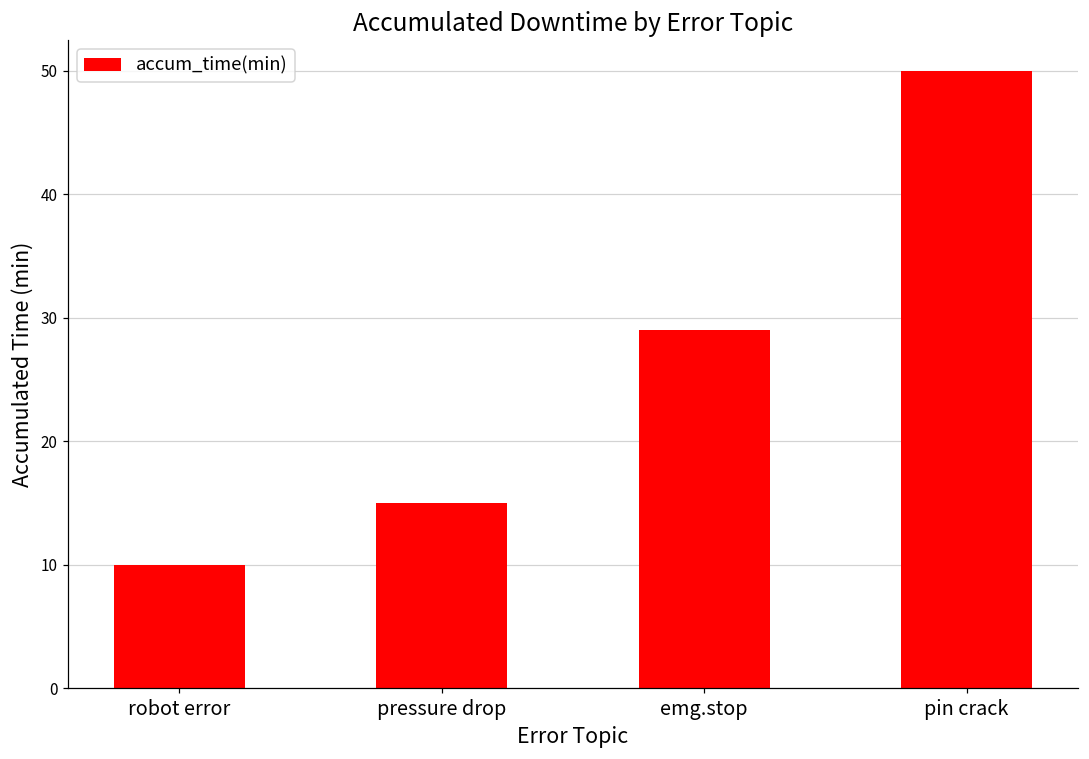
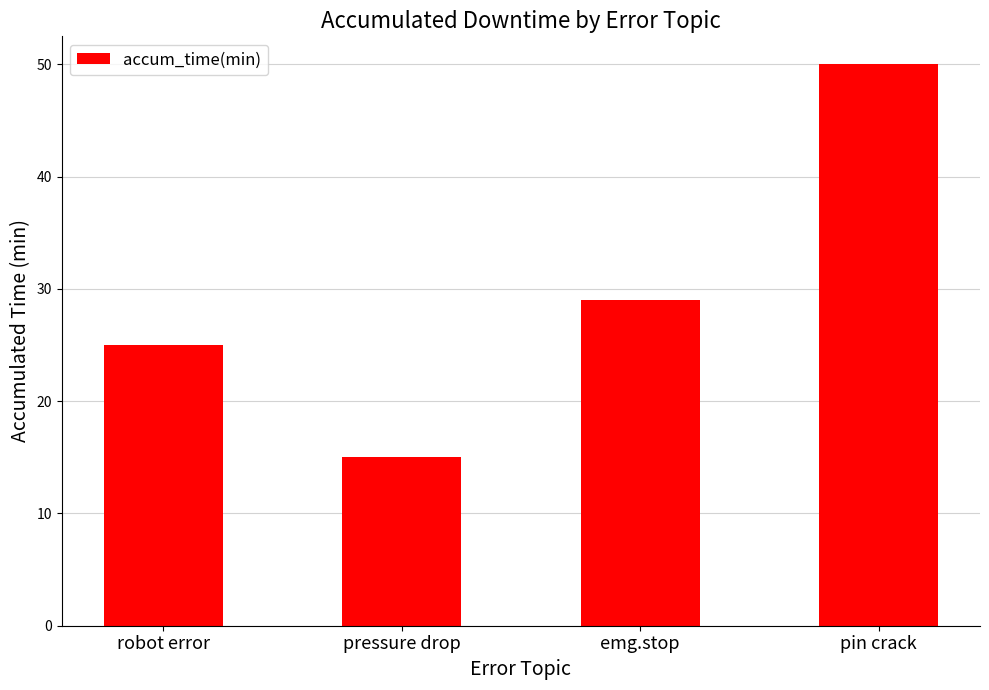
  {
-   "robot error": 10,
+   "robot error": 25,
    "pressure drop": 15,
    "emg.stop": 29,
    "pin crack": 50
  }
